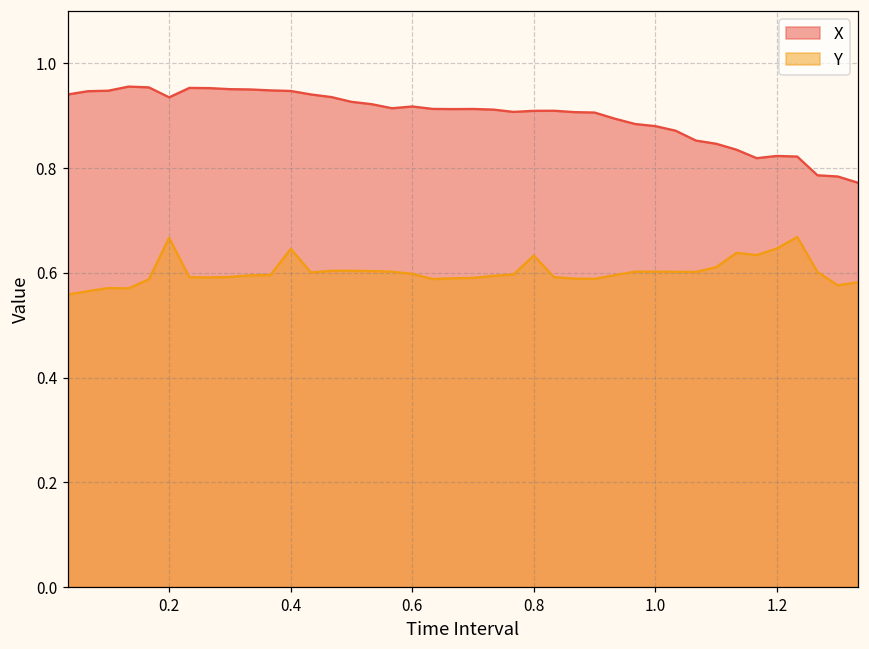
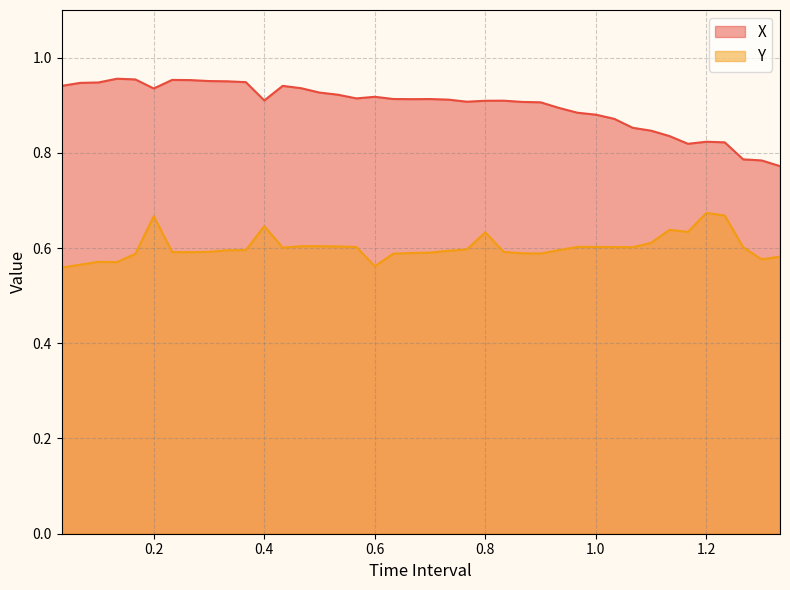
  {
    "X": {
      "0.2": 0.94,
-     "0.4": 0.95,
+     "0.4": 0.91,
      "0.6": 0.92,
      "0.8": 0.91,
      "1.0": 0.88,
      "1.2": 0.82
    },
    "Y": {
      "0.2": 0.67,
      "0.4": 0.65,
-     "0.6": 0.60,
+     "0.6": 0.56,
      "0.8": 0.63,
      "1.0": 0.60,
-     "1.2": 0.65
+     "1.2": 0.67
    }
  }
